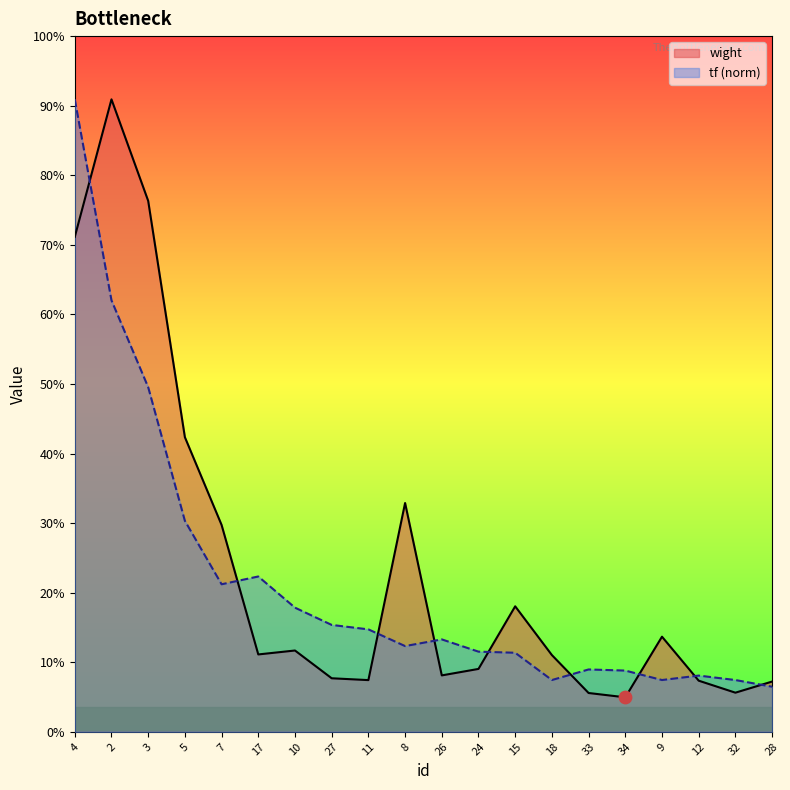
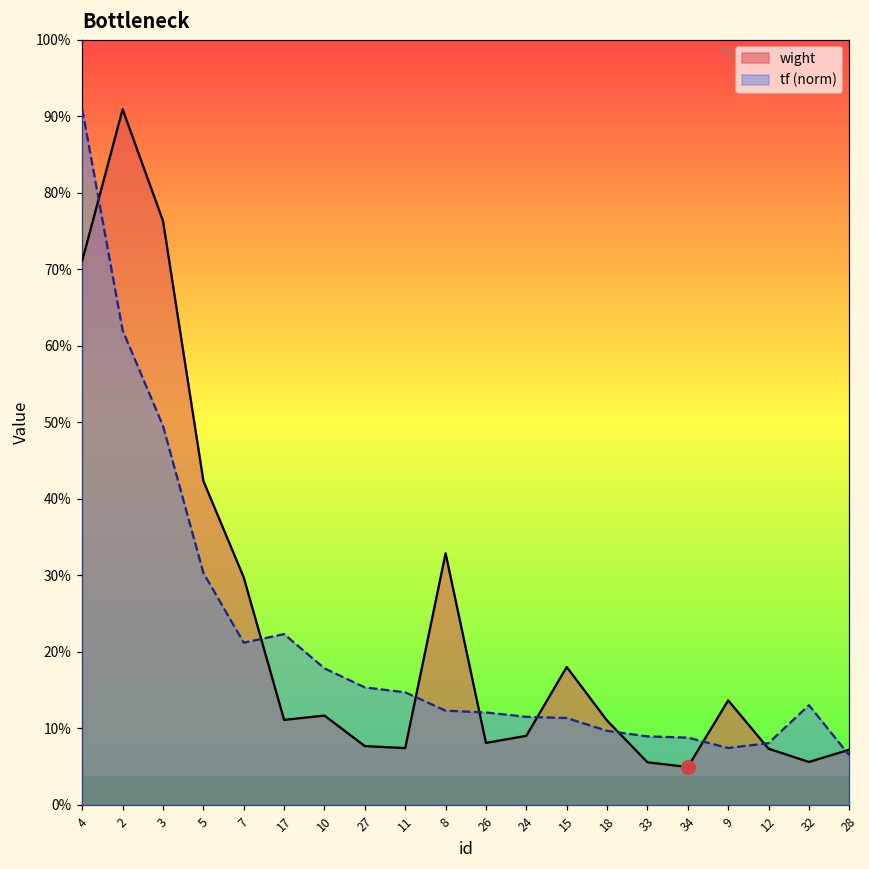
  {
    "tf (norm)": {
      "4": "91%",
      "2": "62%",
      "3": "50%",
      "5": "30%",
      "7": "21%",
      "17": "22%",
      "10": "18%",
      "27": "15%",
      "11": "15%",
      "8": "12%",
-     "26": "13%",
+     "26": "12%",
      "24": "12%",
      "15": "11%",
-     "18": "7%",
+     "18": "10%",
      "33": "9%",
      "34": "9%",
      "9": "7%",
      "12": "8%",
-     "32": "7%",
+     "32": "13%",
      "28": "6%"
    }
  }
